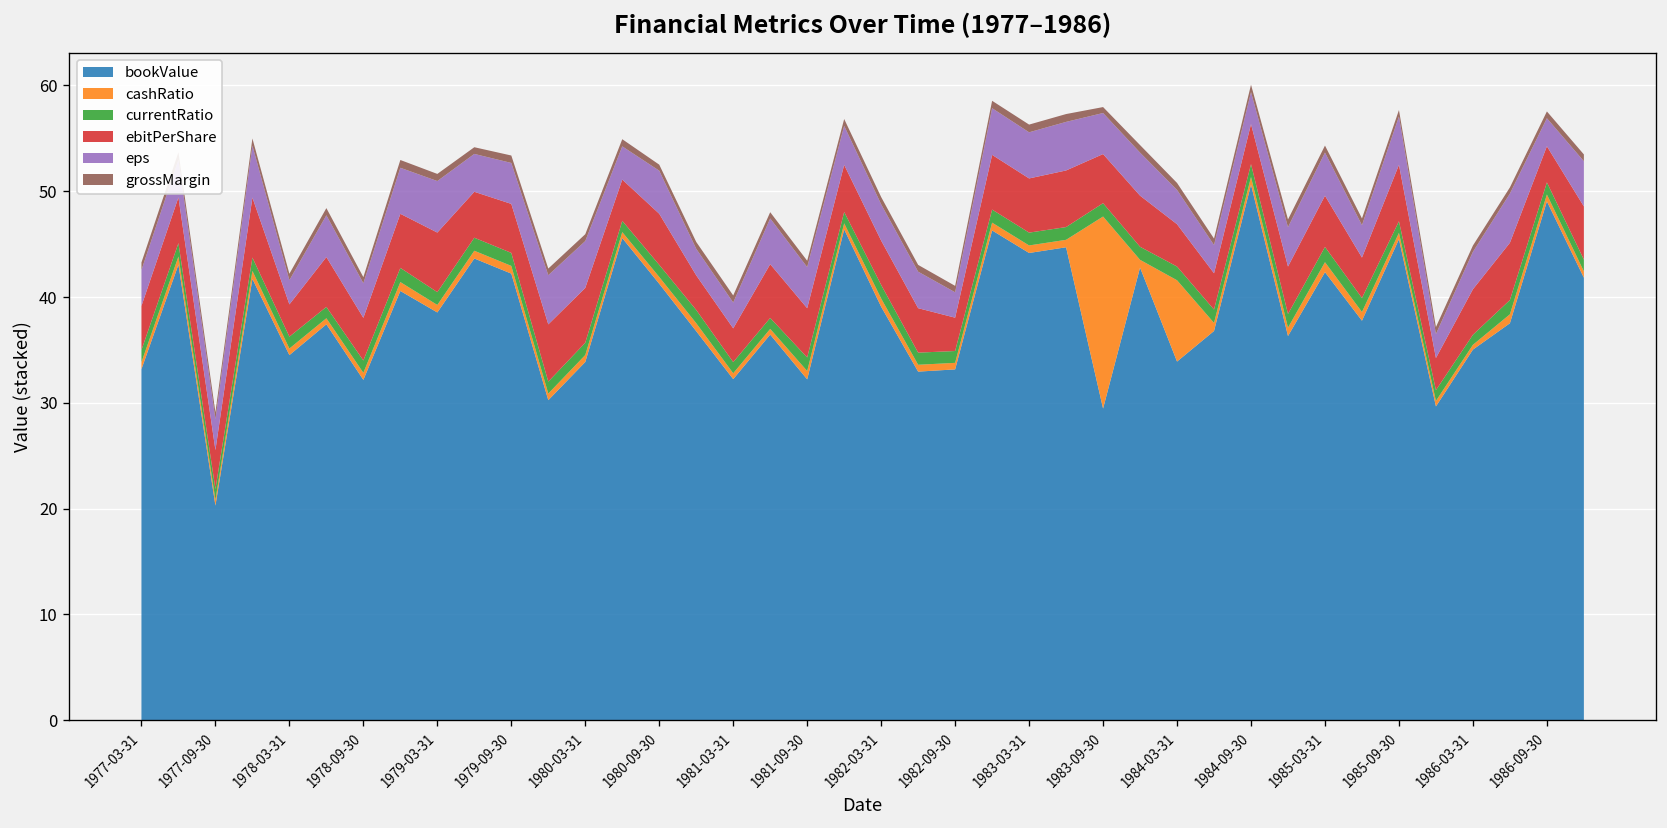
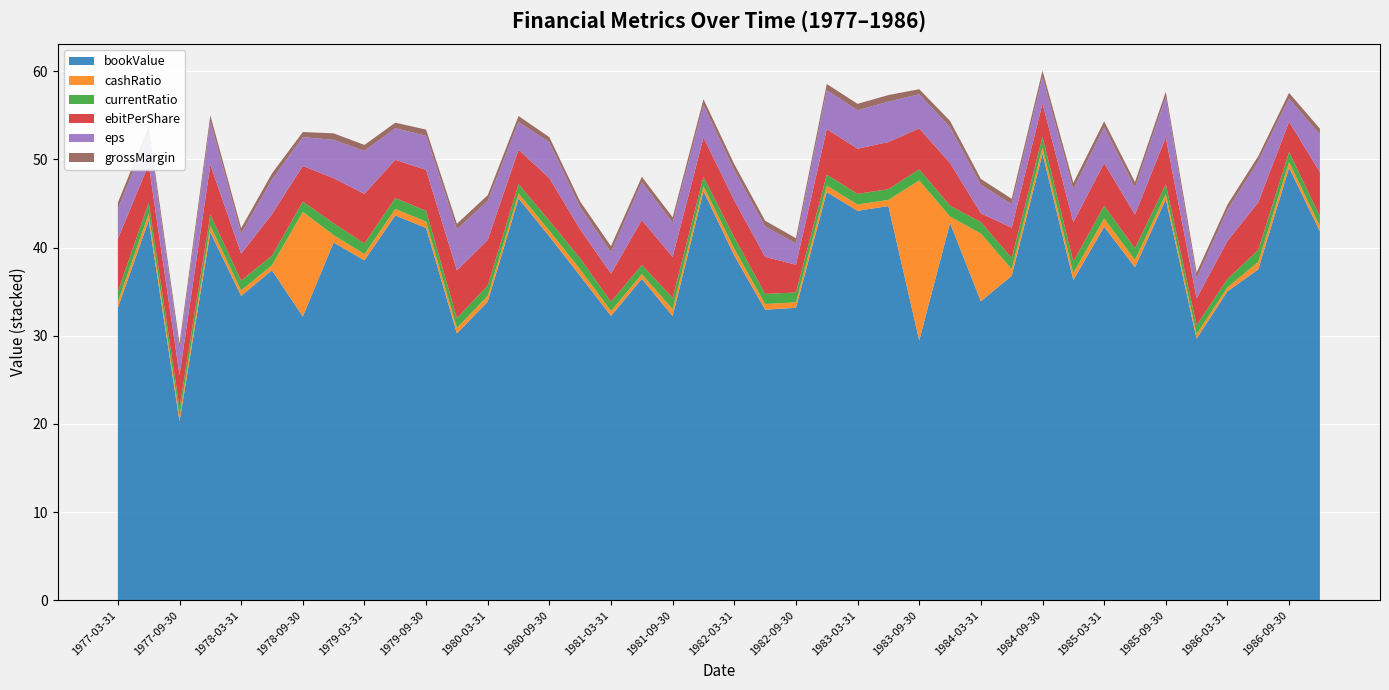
  {
    "bookValue": {
      "1977-03-31": 33,
      "1977-09-30": 20,
      "1978-03-31": 35,
      "1978-09-30": 32,
      "1979-03-31": 39,
      "1979-09-30": 42,
      "1980-03-31": 34,
      "1980-09-30": 41,
      "1981-03-31": 32,
      "1981-09-30": 32,
      "1982-03-31": 39,
      "1982-09-30": 33,
      "1983-03-31": 44,
      "1983-09-30": 29,
      "1984-03-31": 34,
      "1984-09-30": 51,
      "1985-03-31": 42,
      "1985-09-30": 45,
      "1986-03-31": 35,
      "1986-09-30": 49
    },
    "cashRatio": {
      "1977-03-31": 1,
      "1977-09-30": 1,
      "1978-03-31": 1,
-     "1978-09-30": 1,
+     "1978-09-30": 12,
      "1979-03-31": 1,
      "1979-09-30": 1,
      "1980-03-31": 1,
      "1980-09-30": 1,
      "1981-03-31": 1,
      "1981-09-30": 1,
      "1982-03-31": 1,
      "1982-09-30": 1,
      "1983-03-31": 1,
      "1983-09-30": 18,
      "1984-03-31": 8,
      "1984-09-30": 1,
      "1985-03-31": 1,
      "1985-09-30": 1,
      "1986-03-31": 0,
      "1986-09-30": 1
    },
    "currentRatio": {
      "1977-03-31": 1,
      "1977-09-30": 1,
      "1978-03-31": 1,
      "1978-09-30": 1,
      "1979-03-31": 1,
      "1979-09-30": 1,
      "1980-03-31": 1,
      "1980-09-30": 1,
      "1981-03-31": 1,
      "1981-09-30": 1,
      "1982-03-31": 1,
      "1982-09-30": 1,
      "1983-03-31": 1,
      "1983-09-30": 1,
      "1984-03-31": 1,
      "1984-09-30": 1,
      "1985-03-31": 1,
      "1985-09-30": 1,
      "1986-03-31": 1,
      "1986-09-30": 1
    },
    "ebitPerShare": {
-     "1977-03-31": 4,
+     "1977-03-31": 6,
      "1977-09-30": 4,
      "1978-03-31": 3,
      "1978-09-30": 4,
      "1979-03-31": 6,
      "1979-09-30": 5,
      "1980-03-31": 5,
      "1980-09-30": 5,
      "1981-03-31": 3,
      "1981-09-30": 5,
      "1982-03-31": 4,
      "1982-09-30": 3,
      "1983-03-31": 5,
      "1983-09-30": 5,
-     "1984-03-31": 4,
+     "1984-03-31": 1,
      "1984-09-30": 4,
      "1985-03-31": 5,
      "1985-09-30": 5,
      "1986-03-31": 4,
      "1986-09-30": 3
    },
    "eps": {
      "1977-03-31": 3,
      "1977-09-30": 3,
      "1978-03-31": 2,
      "1978-09-30": 3,
      "1979-03-31": 5,
      "1979-09-30": 4,
      "1980-03-31": 4,
      "1980-09-30": 4,
      "1981-03-31": 2,
      "1981-09-30": 4,
      "1982-03-31": 3,
      "1982-09-30": 2,
      "1983-03-31": 4,
      "1983-09-30": 4,
      "1984-03-31": 3,
      "1984-09-30": 3,
      "1985-03-31": 4,
      "1985-09-30": 5,
      "1986-03-31": 4,
      "1986-09-30": 3
    },
    "grossMargin": {
      "1977-03-31": 1,
      "1977-09-30": 1,
      "1978-03-31": 1,
      "1978-09-30": 1,
      "1979-03-31": 1,
      "1979-09-30": 1,
      "1980-03-31": 1,
      "1980-09-30": 1,
      "1981-03-31": 1,
      "1981-09-30": 1,
      "1982-03-31": 1,
      "1982-09-30": 1,
      "1983-03-31": 1,
      "1983-09-30": 1,
      "1984-03-31": 1,
      "1984-09-30": 1,
      "1985-03-31": 1,
      "1985-09-30": 1,
      "1986-03-31": 1,
      "1986-09-30": 1
    }
  }
